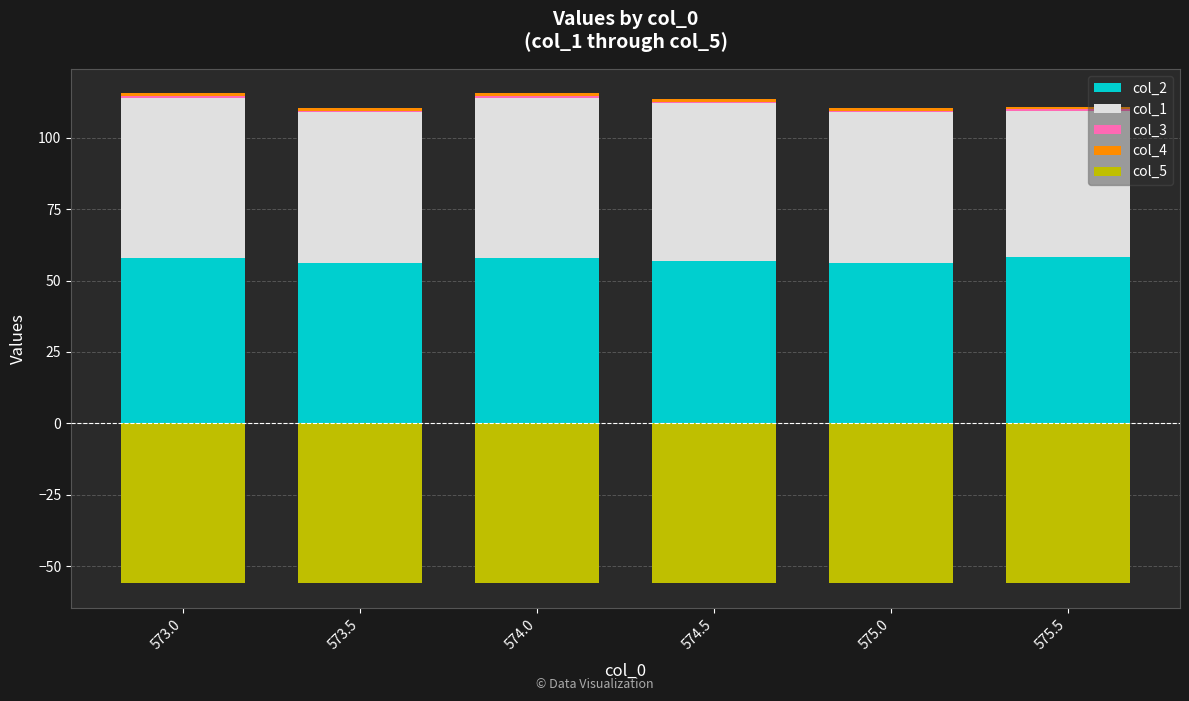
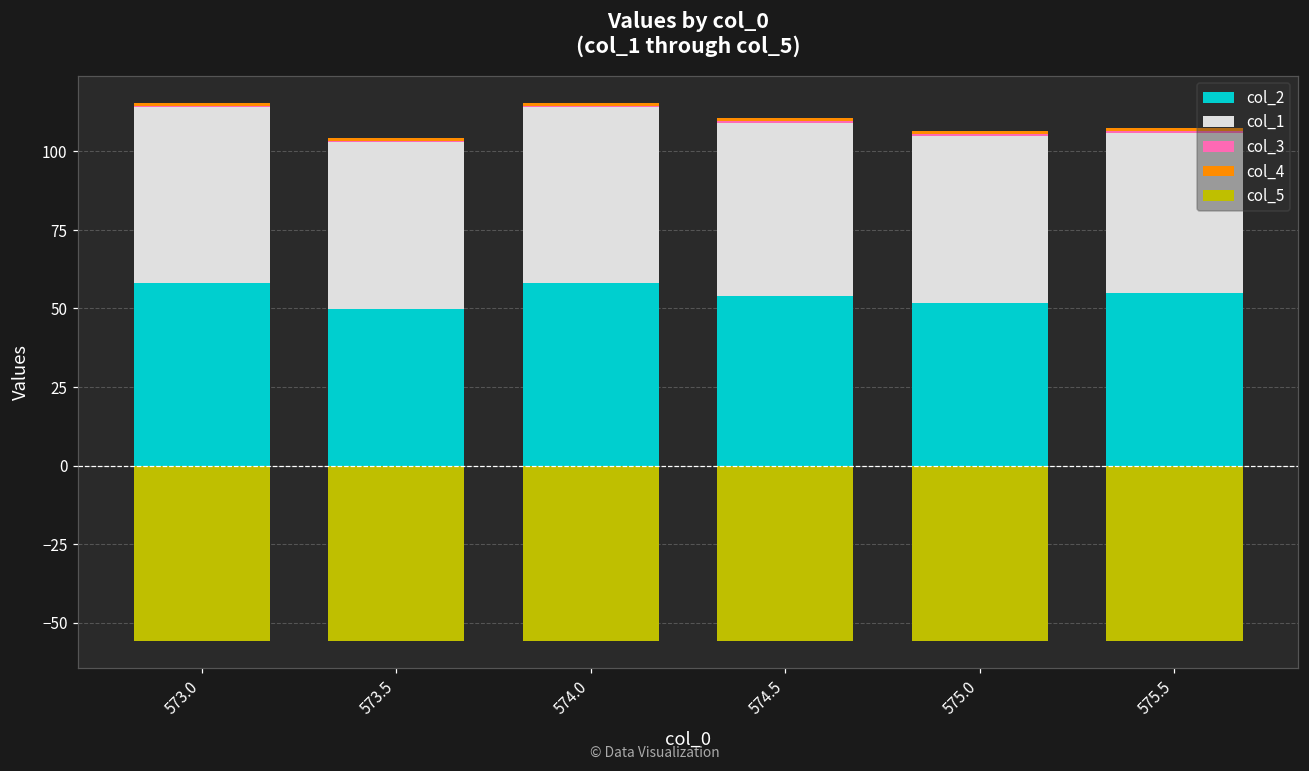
  {
    "col_2": {
      "573.0": 58,
-     "573.5": 56,
+     "573.5": 50,
      "574.0": 58,
-     "574.5": 57,
-     "575.0": 56,
-     "575.5": 58
+     "574.5": 54,
+     "575.0": 52,
+     "575.5": 55
    },
    "col_1": {
      "573.0": 56,
      "573.5": 53,
      "574.0": 56,
      "574.5": 55,
      "575.0": 53,
      "575.5": 51
    },
    "col_4": {
      "573.0": 1,
      "573.5": 1,
      "574.0": 1,
      "574.5": 1,
      "575.0": 1,
      "575.5": 1
    },
    "col_5": {
      "573.0": -56,
      "573.5": -56,
      "574.0": -56,
      "574.5": -56,
      "575.0": -56,
      "575.5": -56
    }
  }
